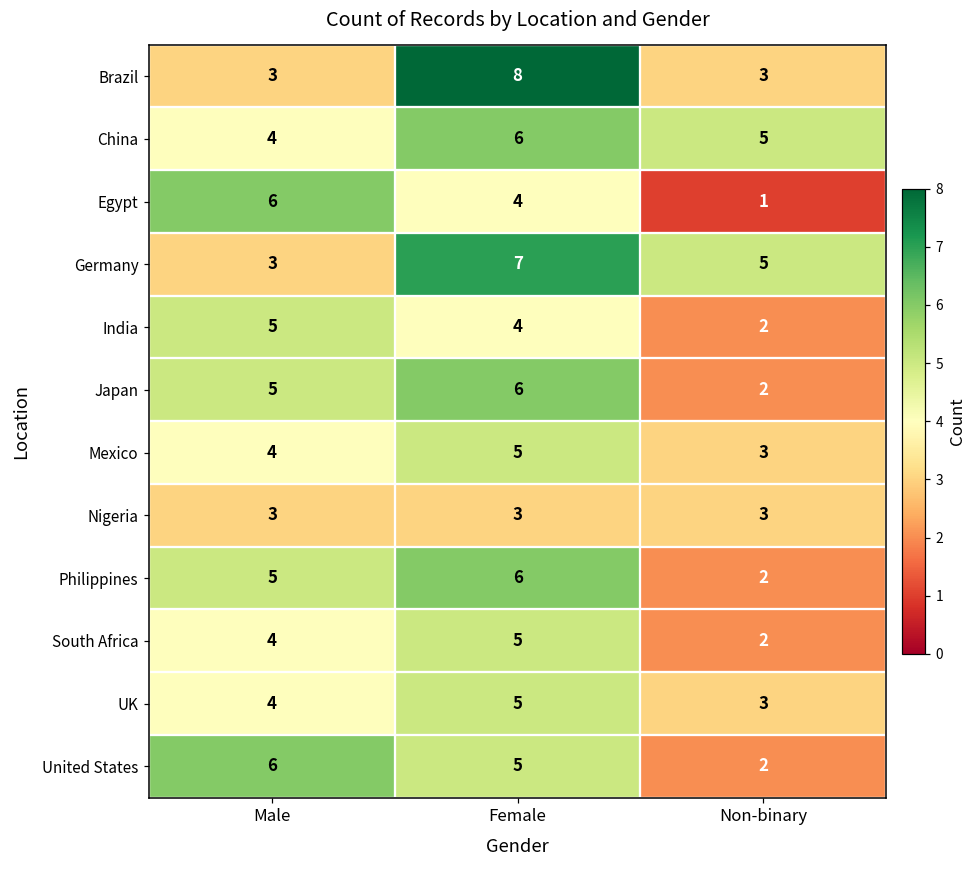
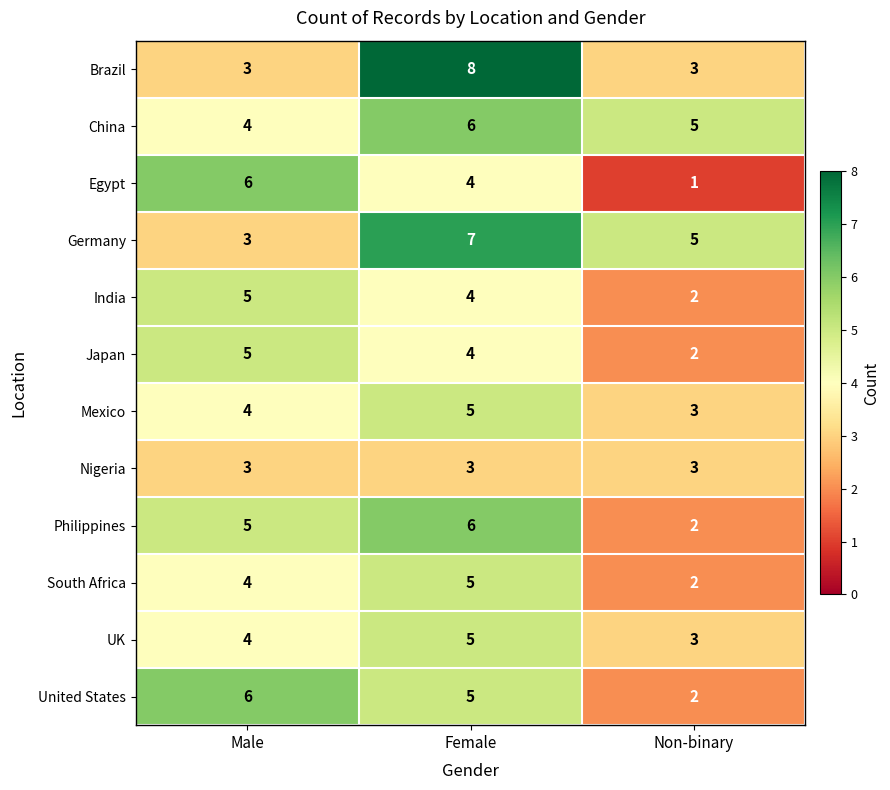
  {
    "Brazil": {
      "Male": 3,
      "Female": 8,
      "Non-binary": 3
    },
    "China": {
      "Male": 4,
      "Female": 6,
      "Non-binary": 5
    },
    "Egypt": {
      "Male": 6,
      "Female": 4,
      "Non-binary": 1
    },
    "Germany": {
      "Male": 3,
      "Female": 7,
      "Non-binary": 5
    },
    "India": {
      "Male": 5,
      "Female": 4,
      "Non-binary": 2
    },
    "Japan": {
      "Male": 5,
-     "Female": 6,
+     "Female": 4,
      "Non-binary": 2
    },
    "Mexico": {
      "Male": 4,
      "Female": 5,
      "Non-binary": 3
    },
    "Nigeria": {
      "Male": 3,
      "Female": 3,
      "Non-binary": 3
    },
    "Philippines": {
      "Male": 5,
      "Female": 6,
      "Non-binary": 2
    },
    "South Africa": {
      "Male": 4,
      "Female": 5,
      "Non-binary": 2
    },
    "UK": {
      "Male": 4,
      "Female": 5,
      "Non-binary": 3
    },
    "United States": {
      "Male": 6,
      "Female": 5,
      "Non-binary": 2
    }
  }
